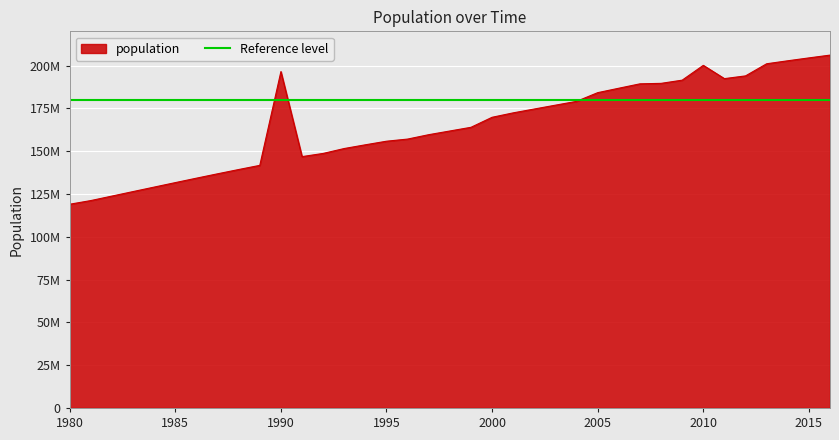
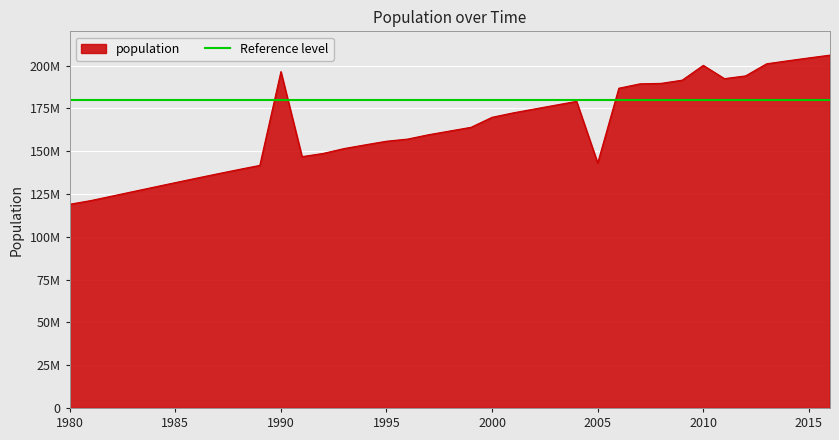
  {
    "1980": 119000000,
    "1985": 132000000,
    "1990": 196000000,
    "1995": 156000000,
    "2000": 170000000,
-   "2005": 184000000,
+   "2005": 143000000,
    "2010": 200000000,
    "2015": 204000000
  }
